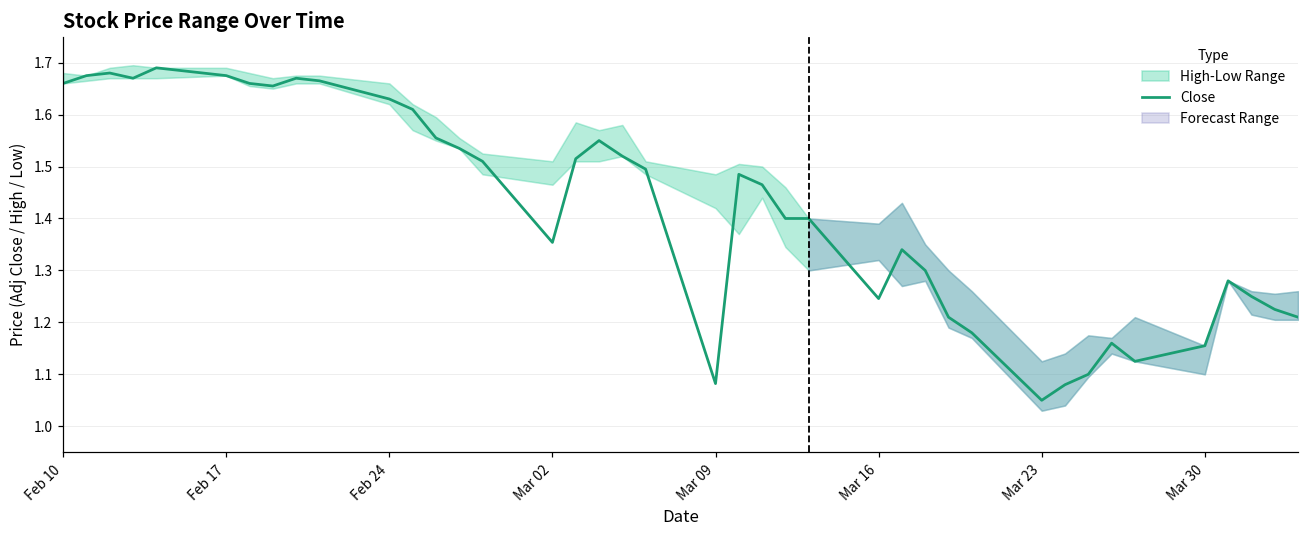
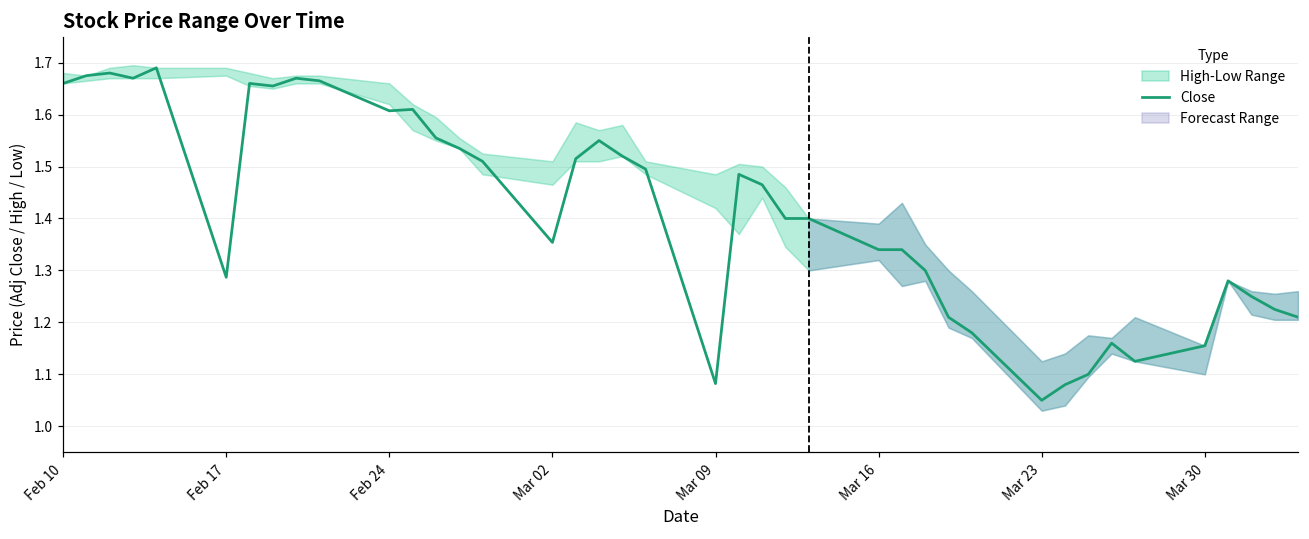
  {
    "Close": {
      "Feb 10": 1.66,
-     "Feb 17": 1.67,
-     "Feb 24": 1.63,
+     "Feb 17": 1.29,
+     "Feb 24": 1.61,
      "Mar 02": 1.35,
      "Mar 09": 1.08,
-     "Mar 16": 1.25,
+     "Mar 16": 1.34,
      "Mar 23": 1.05
    }
  }
